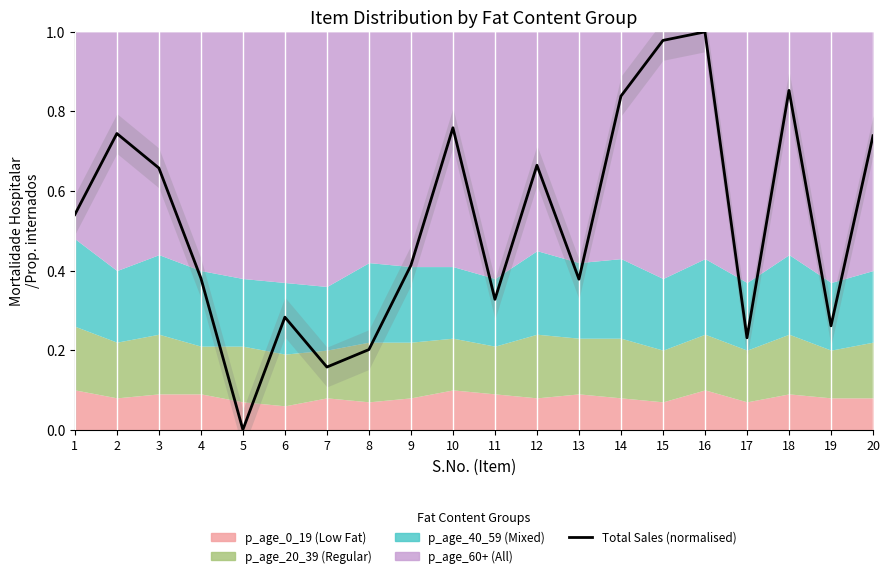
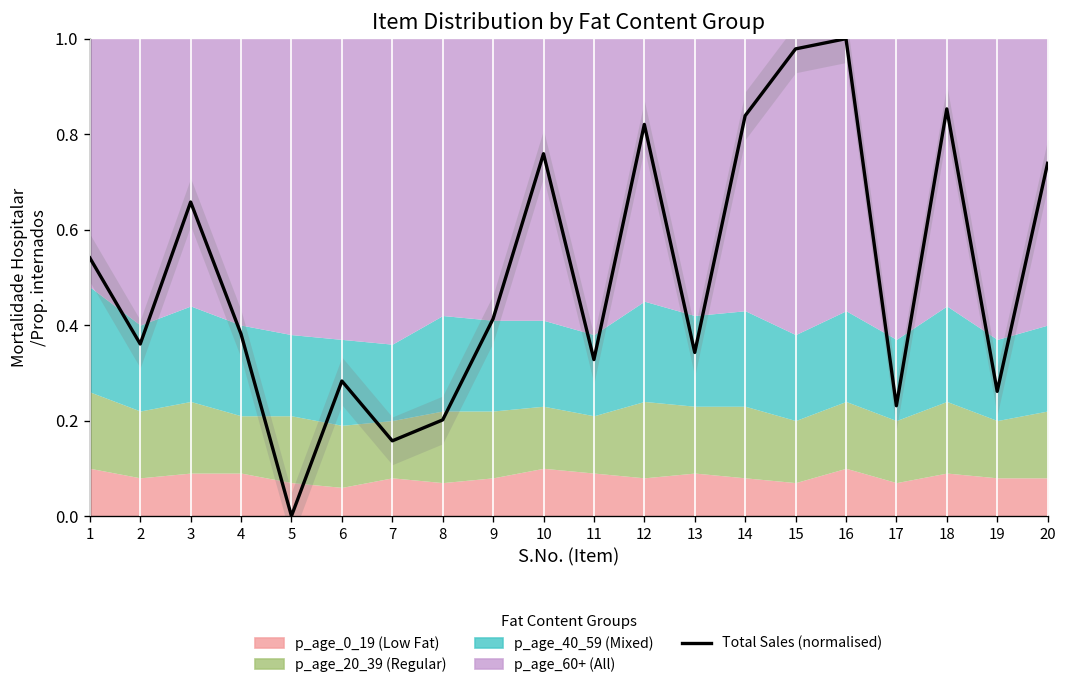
  {
    "Total Sales (normalised)": {
      "1": 0.54,
-     "2": 0.74,
+     "2": 0.36,
      "3": 0.66,
      "4": 0.38,
      "5": 0.00,
      "6": 0.28,
      "7": 0.16,
      "8": 0.20,
      "10": 0.76,
      "11": 0.33,
-     "12": 0.66,
-     "13": 0.38,
+     "12": 0.82,
+     "13": 0.34,
      "14": 0.84,
      "15": 0.98,
      "17": 0.23,
      "18": 0.85,
      "19": 0.26,
      "20": 0.74
    },
    "p_age_0_19 (Low Fat)": {
      "1": 0.10,
      "2": 0.08,
      "3": 0.09,
      "4": 0.09,
      "5": 0.07,
      "6": 0.06,
      "7": 0.08,
      "8": 0.07,
      "9": 0.08,
      "10": 0.10,
      "11": 0.09,
      "12": 0.08,
      "13": 0.09,
      "14": 0.08,
      "15": 0.07,
      "16": 0.10,
      "17": 0.07,
      "18": 0.09,
      "19": 0.08,
      "20": 0.08
    },
    "p_age_20_39 (Regular)": {
      "1": 0.16,
      "2": 0.14,
      "3": 0.15,
      "4": 0.12,
      "5": 0.14,
      "6": 0.13,
      "7": 0.12,
      "8": 0.15,
      "9": 0.14,
      "10": 0.13,
      "11": 0.12,
      "12": 0.16,
      "13": 0.14,
      "14": 0.15,
      "15": 0.13,
      "16": 0.14,
      "17": 0.13,
      "18": 0.15,
      "19": 0.12,
      "20": 0.14
    },
    "p_age_40_59 (Mixed)": {
      "1": 0.22,
      "2": 0.18,
      "3": 0.20,
      "4": 0.19,
      "5": 0.17,
      "6": 0.18,
      "7": 0.16,
      "8": 0.20,
      "10": 0.18,
      "12": 0.21,
      "13": 0.19,
      "14": 0.20,
      "15": 0.18,
      "16": 0.19,
      "17": 0.17,
      "18": 0.20,
      "19": 0.17,
      "20": 0.18
    }
  }
